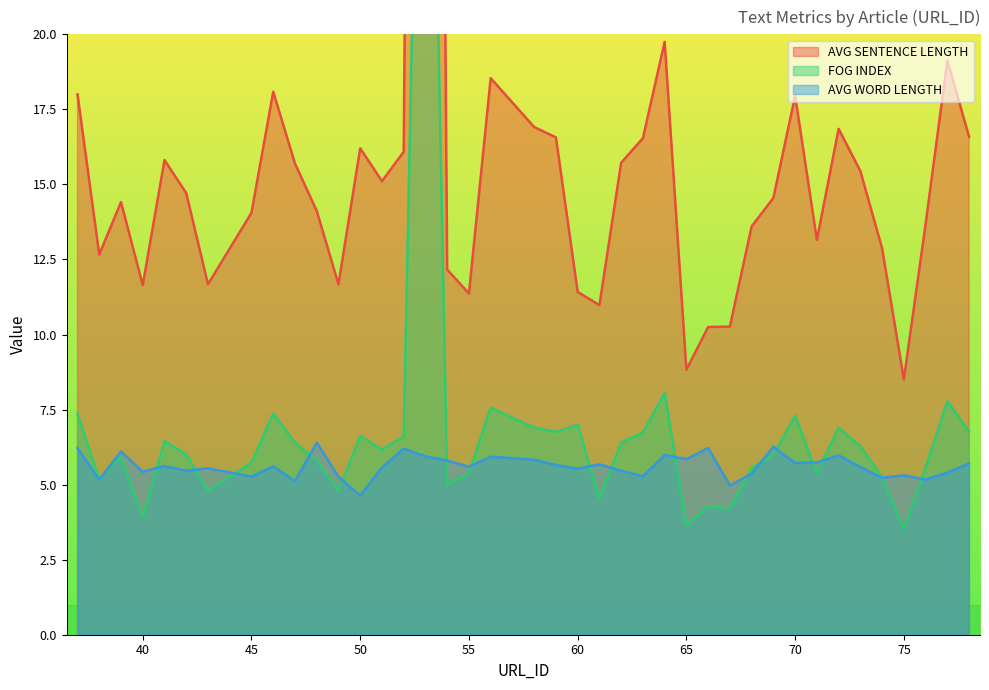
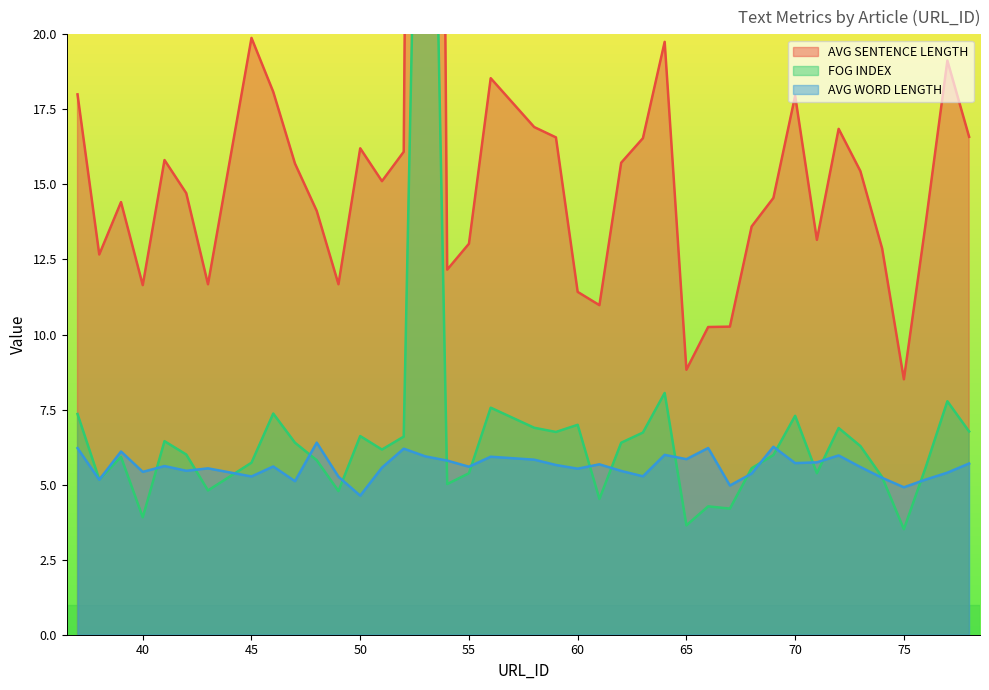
  {
    "AVG SENTENCE LENGTH": {
      "40": 11.6,
-     "45": 14.1,
+     "45": 19.9,
      "50": 16.2,
-     "55": 11.4,
+     "55": 13.0,
      "60": 11.4,
      "65": 8.8,
      "75": 8.5
    },
    "FOG INDEX": {
      "40": 3.9,
      "45": 5.7,
      "50": 6.6,
      "55": 5.4,
      "60": 7.0,
      "65": 3.6,
      "70": 7.3,
      "75": 3.5
    },
    "AVG WORD LENGTH": {
      "40": 5.4,
      "45": 5.3,
      "50": 4.6,
      "55": 5.6,
      "60": 5.5,
      "65": 5.8,
      "70": 5.7,
-     "75": 5.3
+     "75": 4.9
    }
  }
